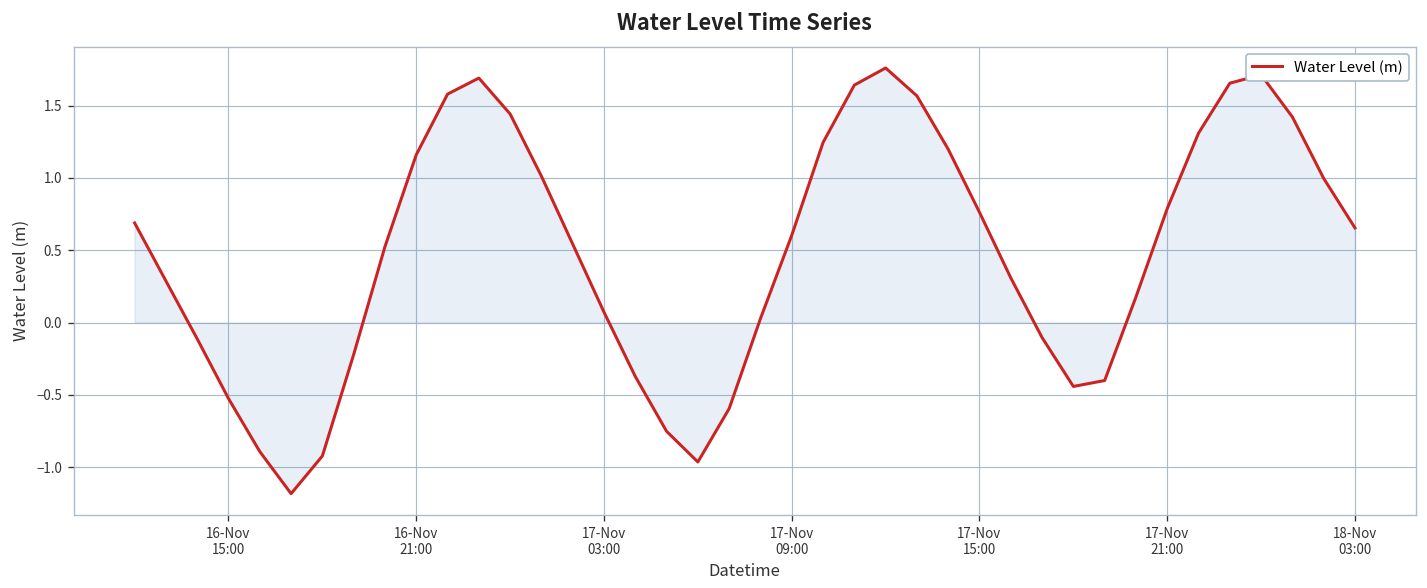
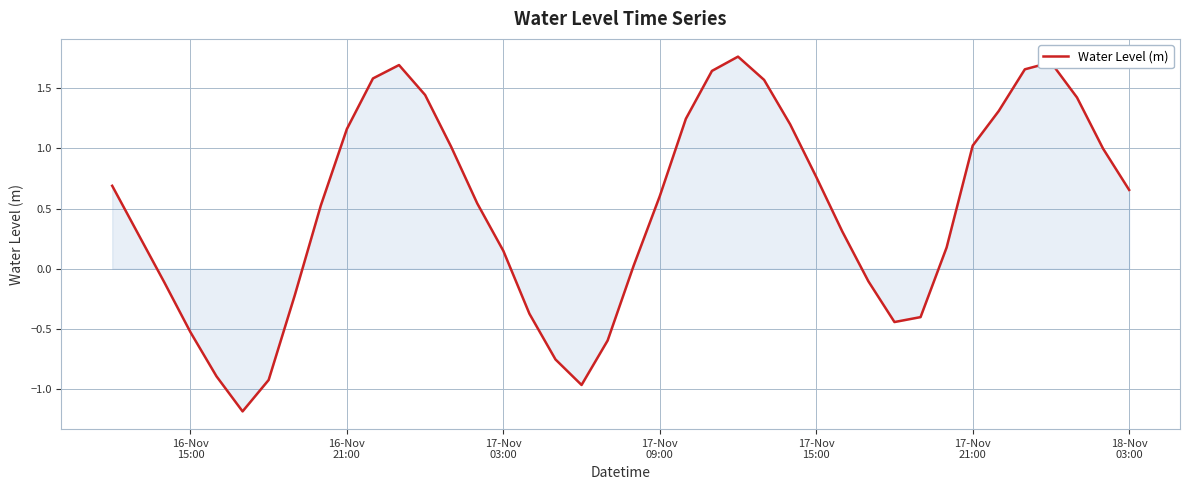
  {
    "Water Level (m)": {
      "16-Nov 15:00": -0.53,
-     "17-Nov 03:00": 0.07,
-     "17-Nov 21:00": 0.79
+     "17-Nov 03:00": 0.15,
+     "17-Nov 21:00": 1.02
    }
  }
